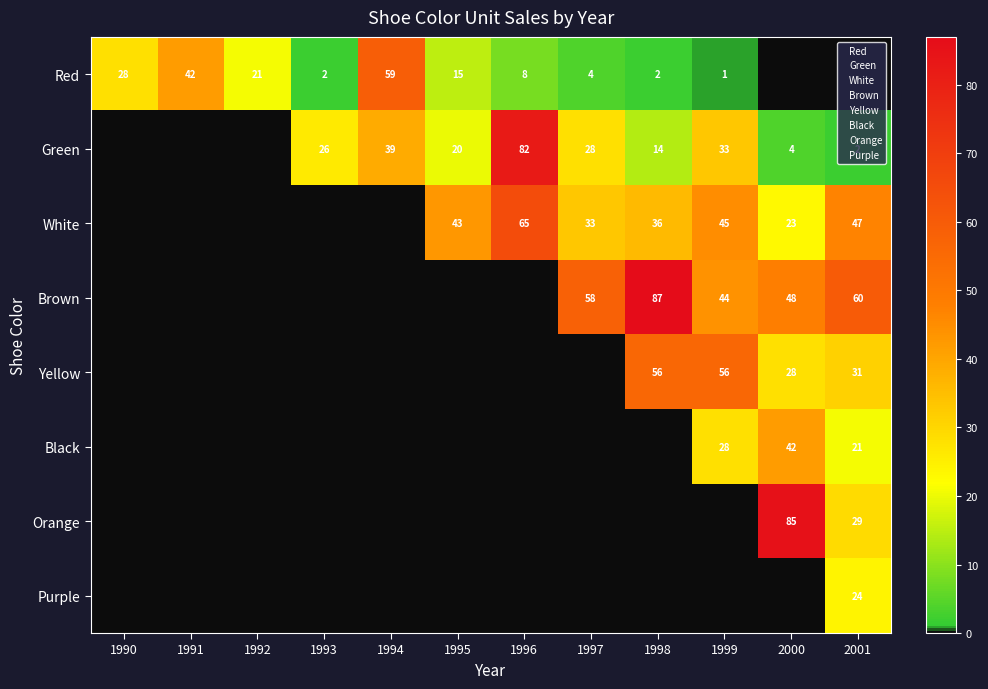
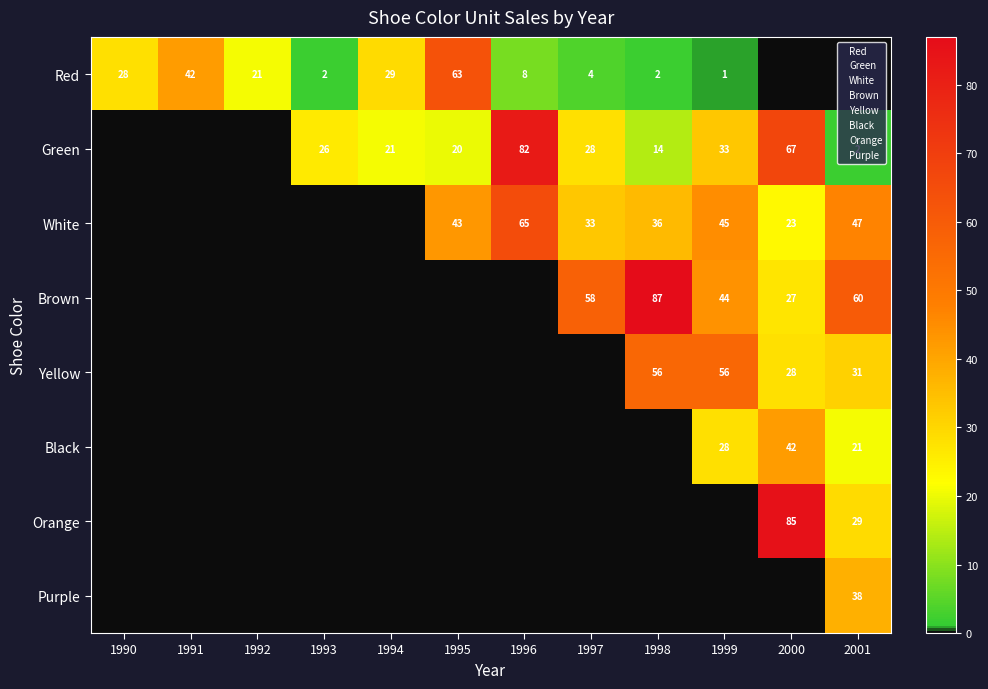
  {
    "Red": {
-     "1994": 59,
-     "1995": 15
+     "1994": 29,
+     "1995": 63
    },
    "Green": {
-     "1994": 39,
-     "2000": 4
+     "1994": 21,
+     "2000": 67
    },
    "Brown": {
-     "2000": 48
+     "2000": 27
    },
    "Purple": {
-     "2001": 24
+     "2001": 38
    }
  }
